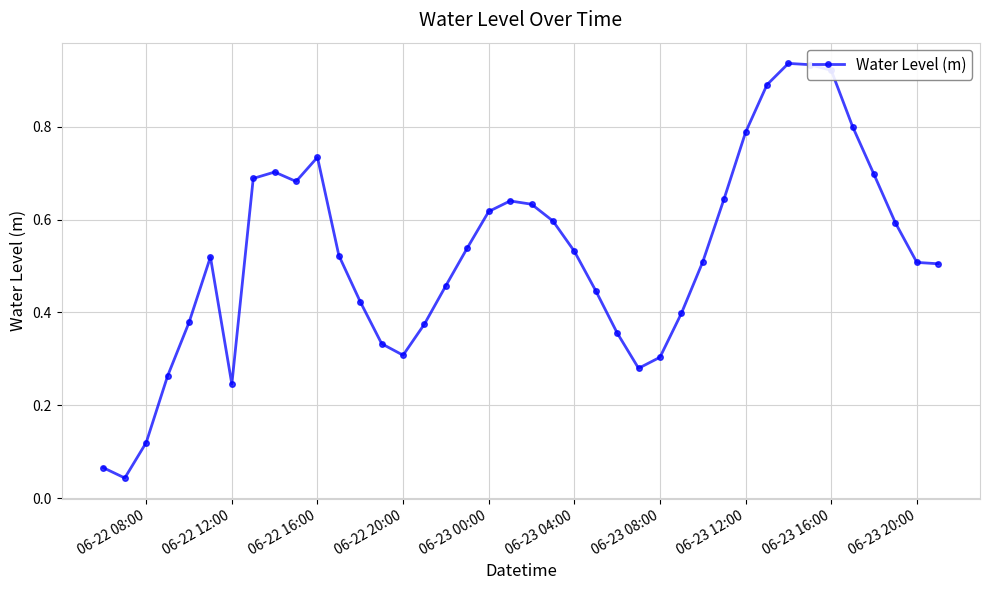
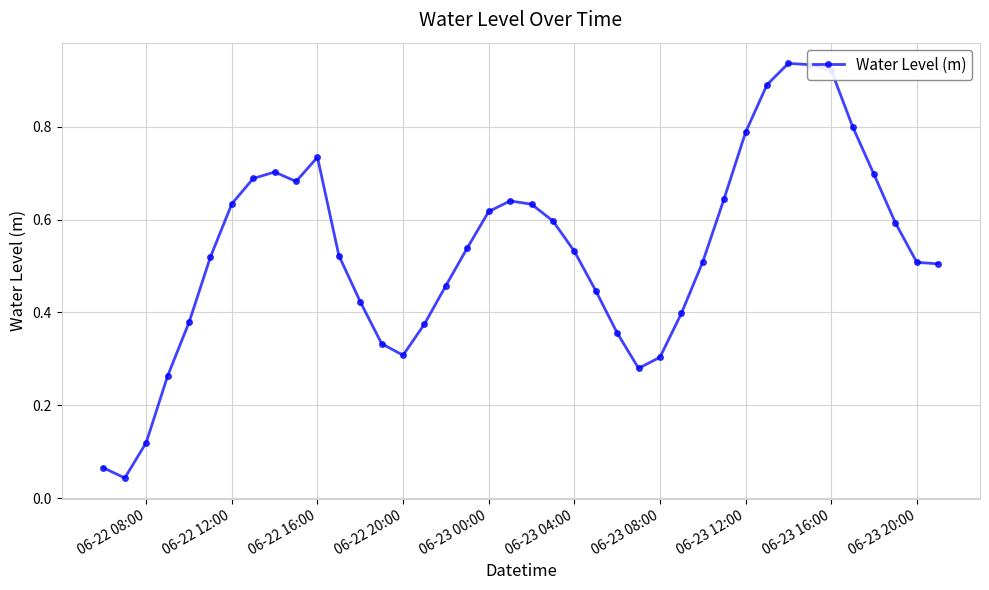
  {
    "06-22 08:00": 0.12,
-   "06-22 12:00": 0.25,
+   "06-22 12:00": 0.63,
    "06-22 16:00": 0.73,
    "06-22 20:00": 0.31,
    "06-23 00:00": 0.62,
    "06-23 04:00": 0.53,
    "06-23 08:00": 0.30,
    "06-23 12:00": 0.79,
    "06-23 20:00": 0.51
  }
